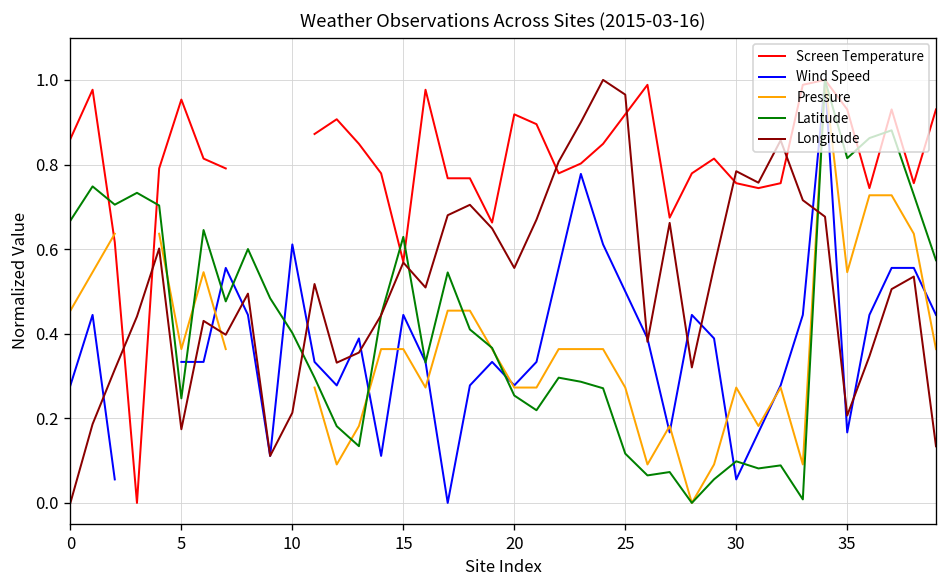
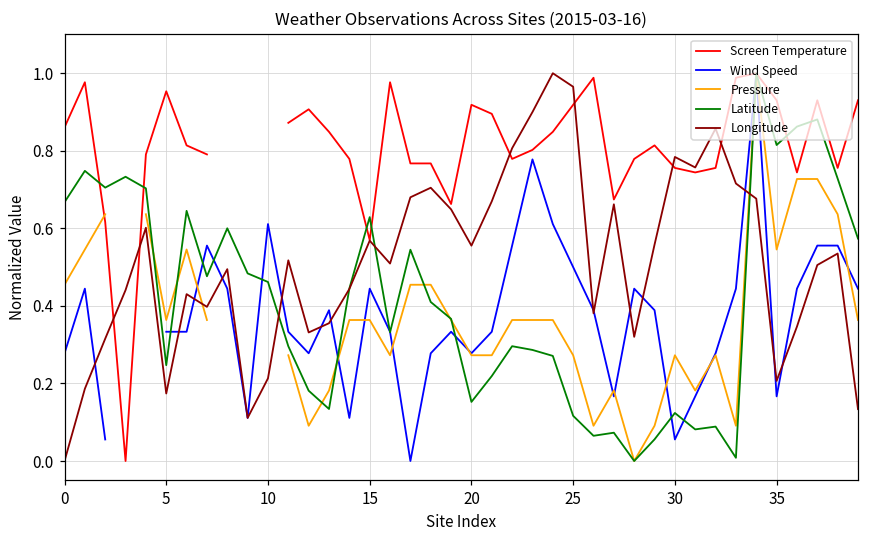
  {
    "Screen Temperature": {
      "0": 0.86,
      "5": 0.95,
      "20": 0.92,
      "25": 0.92,
      "30": 0.76
    },
    "Wind Speed": {
      "0": 0.28,
      "5": 0.33,
      "10": 0.61,
      "15": 0.44,
      "25": 0.50,
      "30": 0.06,
      "35": 0.17
    },
    "Pressure": {
      "0": 0.45,
      "5": 0.36,
      "15": 0.36,
      "25": 0.27,
      "30": 0.27,
      "35": 0.55
    },
    "Latitude": {
      "0": 0.67,
      "5": 0.25,
-     "10": 0.40,
+     "10": 0.46,
      "15": 0.63,
-     "20": 0.25,
+     "20": 0.15,
      "25": 0.12,
-     "30": 0.10,
+     "30": 0.12,
      "35": 0.81
    },
    "Longitude": {
      "0": 0.00,
      "5": 0.17,
      "10": 0.21,
      "20": 0.56,
      "25": 0.97,
      "30": 0.78,
      "35": 0.21
    }
  }
